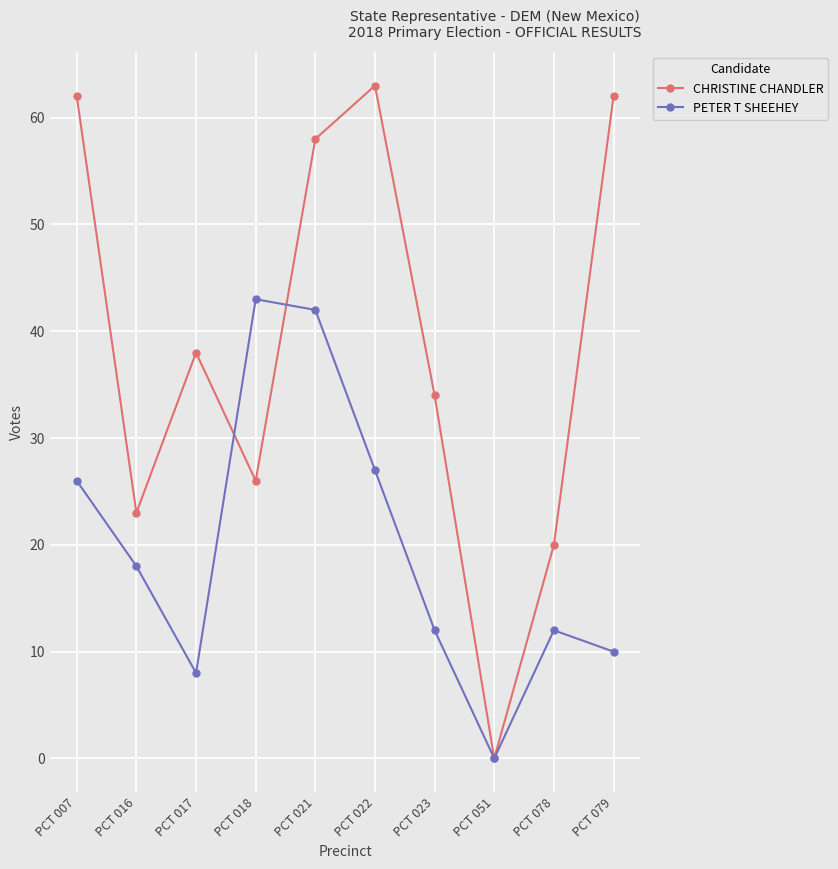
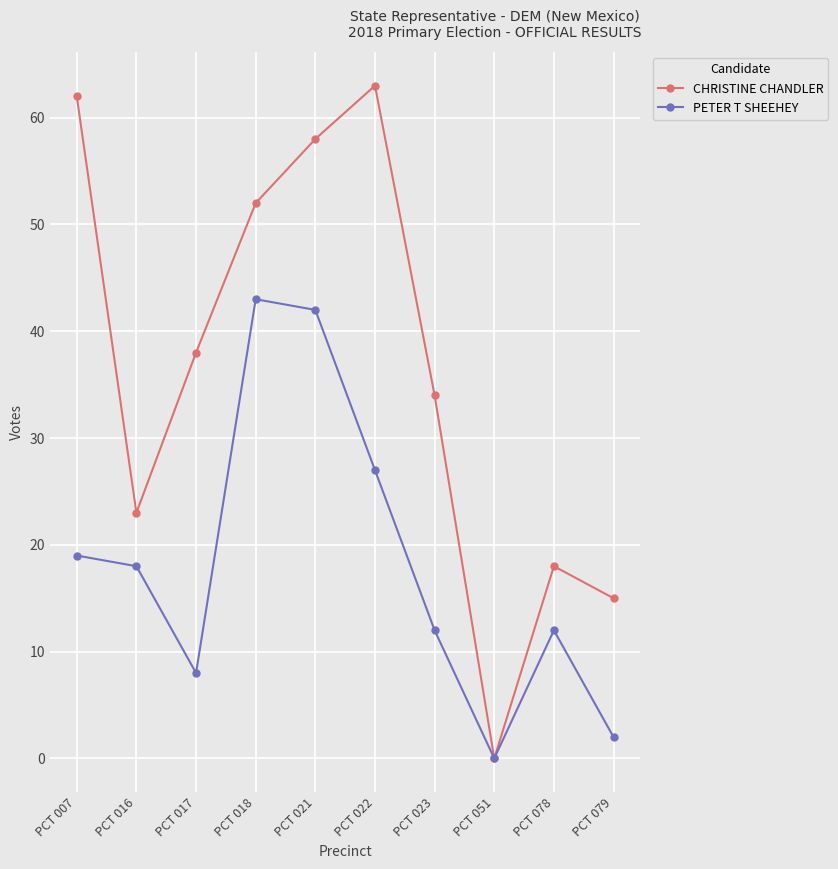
  {
    "CHRISTINE CHANDLER": {
      "PCT 007": 62,
      "PCT 016": 23,
      "PCT 017": 38,
-     "PCT 018": 26,
+     "PCT 018": 52,
      "PCT 021": 58,
      "PCT 022": 63,
      "PCT 023": 34,
-     "PCT 078": 20,
-     "PCT 079": 62
+     "PCT 078": 18,
+     "PCT 079": 15
    },
    "PETER T SHEEHEY": {
-     "PCT 007": 26,
+     "PCT 007": 19,
      "PCT 016": 18,
      "PCT 017": 8,
      "PCT 018": 43,
      "PCT 021": 42,
      "PCT 022": 27,
      "PCT 023": 12,
      "PCT 078": 12,
-     "PCT 079": 10
+     "PCT 079": 2
    }
  }
